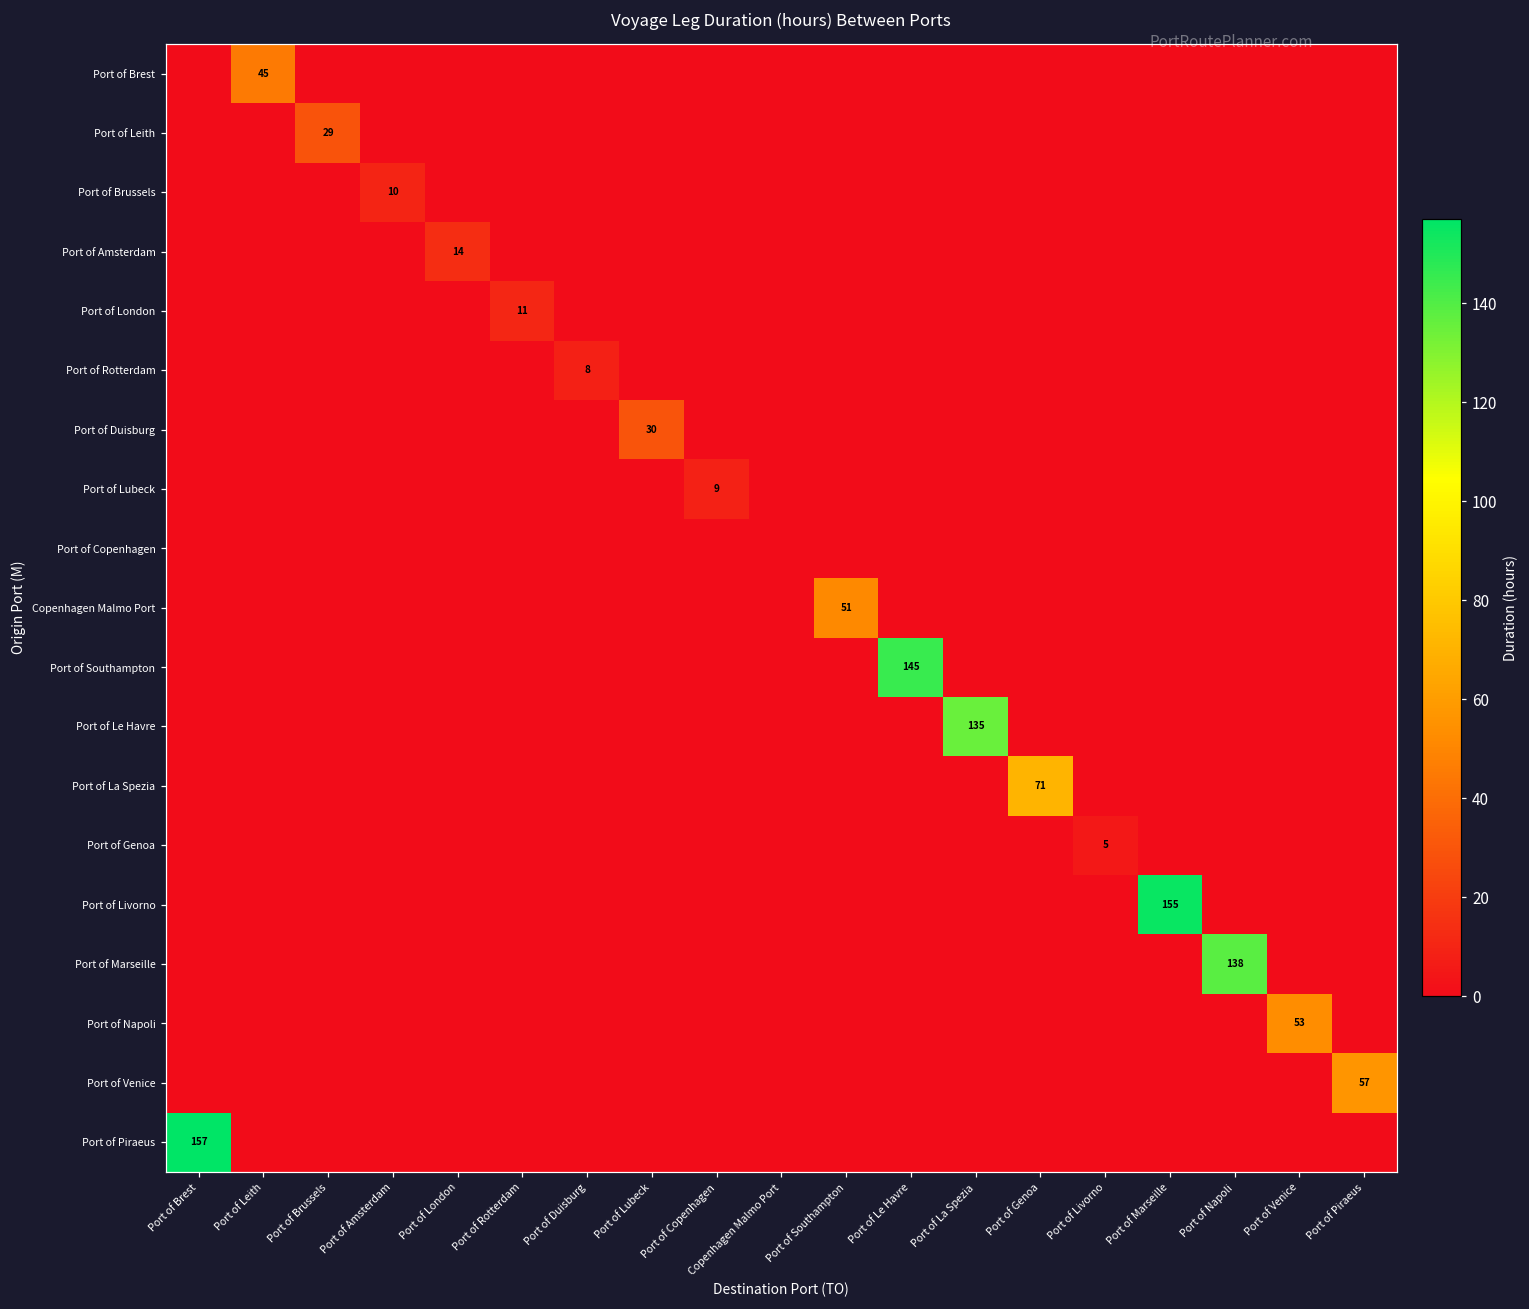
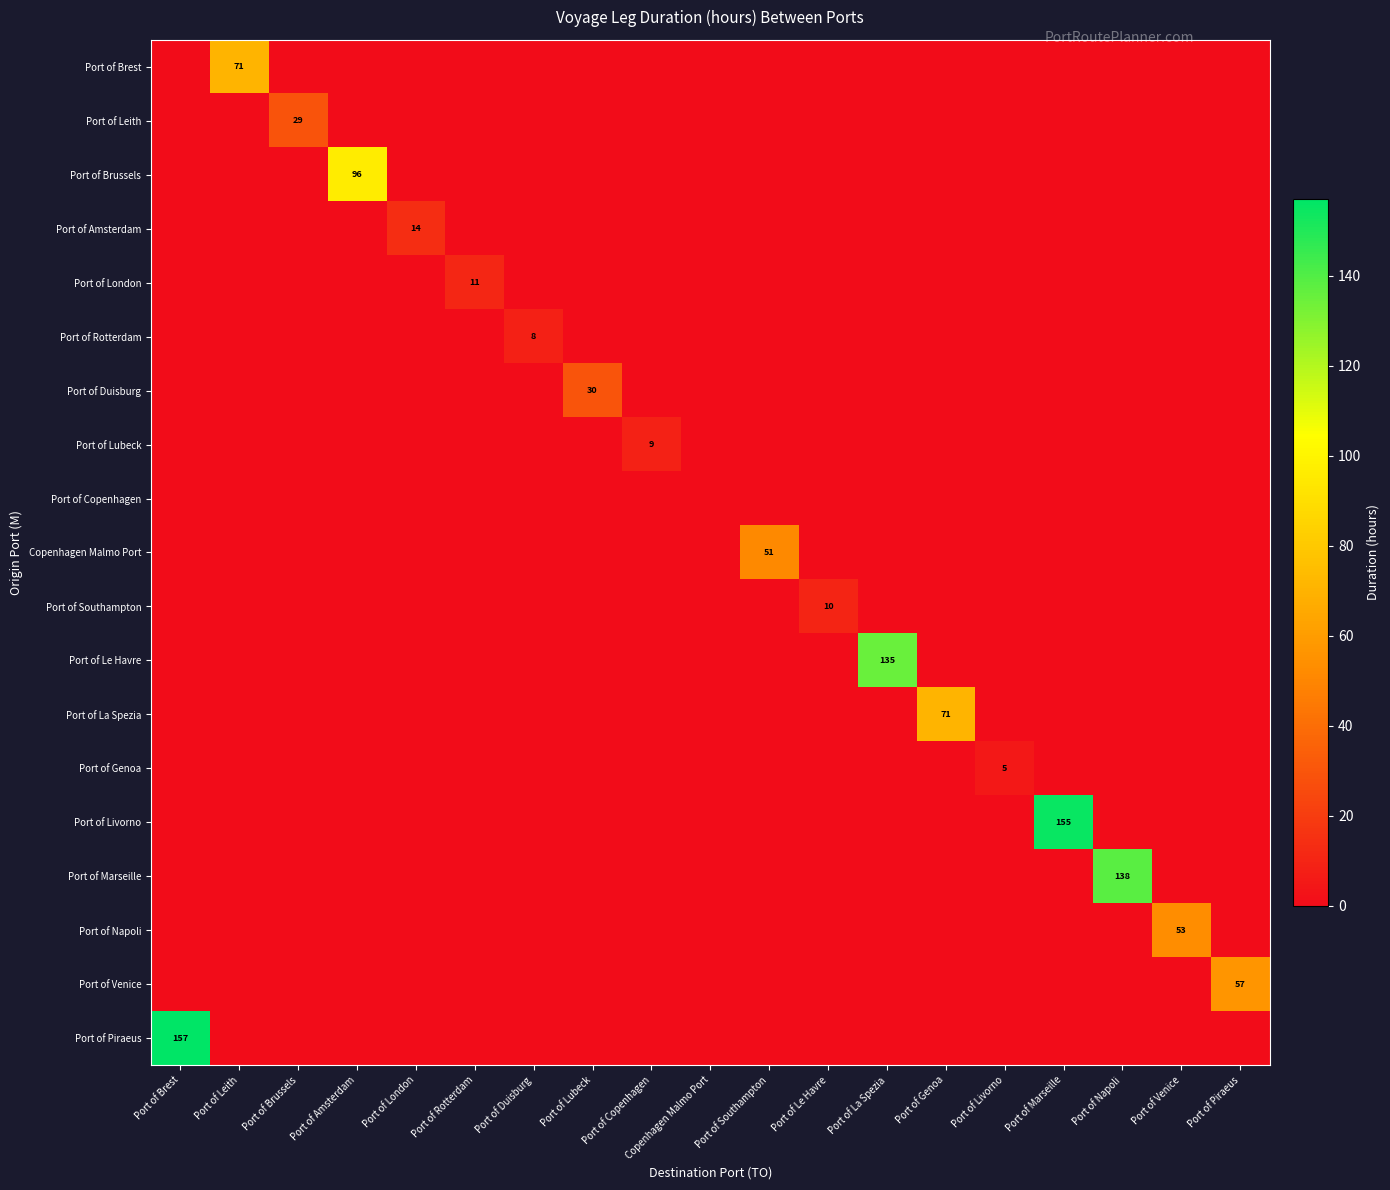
  {
    "Port of Brest": {
-     "Port of Leith": 45
+     "Port of Leith": 71
    },
    "Port of Leith": {
      "Port of Brussels": 29
    },
    "Port of Brussels": {
-     "Port of Amsterdam": 10
+     "Port of Amsterdam": 96
    },
    "Port of Amsterdam": {
      "Port of London": 14
    },
    "Port of London": {
      "Port of Rotterdam": 11
    },
    "Port of Rotterdam": {
      "Port of Duisburg": 8
    },
    "Port of Duisburg": {
      "Port of Lubeck": 30
    },
    "Port of Lubeck": {
      "Port of Copenhagen": 9
    },
    "Copenhagen Malmo Port": {
      "Port of Southampton": 51
    },
    "Port of Southampton": {
-     "Port of Le Havre": 145
+     "Port of Le Havre": 10
    },
    "Port of Le Havre": {
      "Port of La Spezia": 135
    },
    "Port of La Spezia": {
      "Port of Genoa": 71
    },
    "Port of Genoa": {
      "Port of Livorno": 5
    },
    "Port of Livorno": {
      "Port of Marseille": 155
    },
    "Port of Marseille": {
      "Port of Napoli": 138
    },
    "Port of Napoli": {
      "Port of Venice": 53
    },
    "Port of Venice": {
      "Port of Piraeus": 57
    },
    "Port of Piraeus": {
      "Port of Brest": 157
    }
  }
